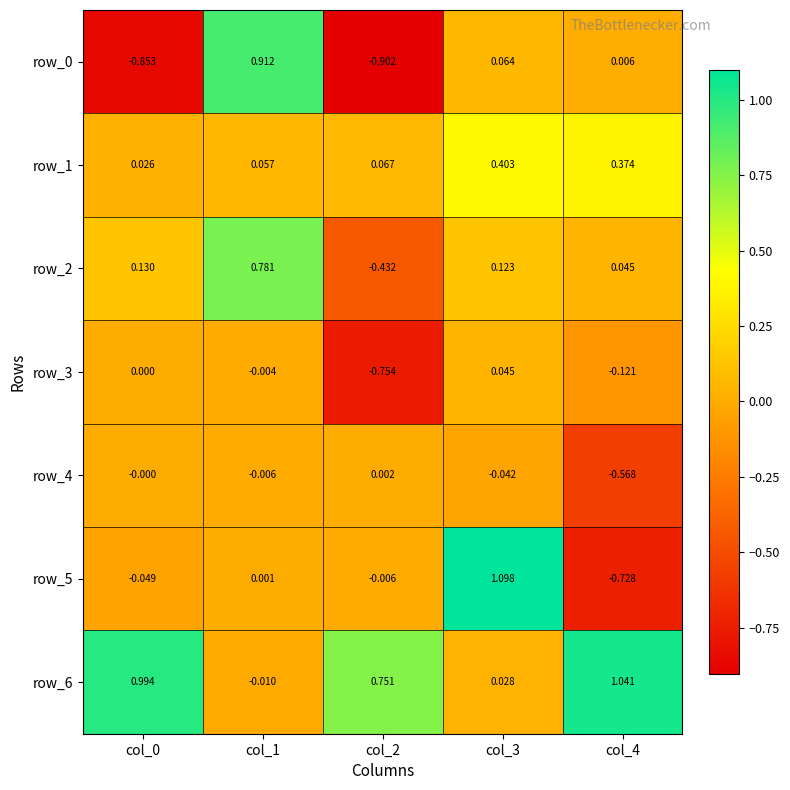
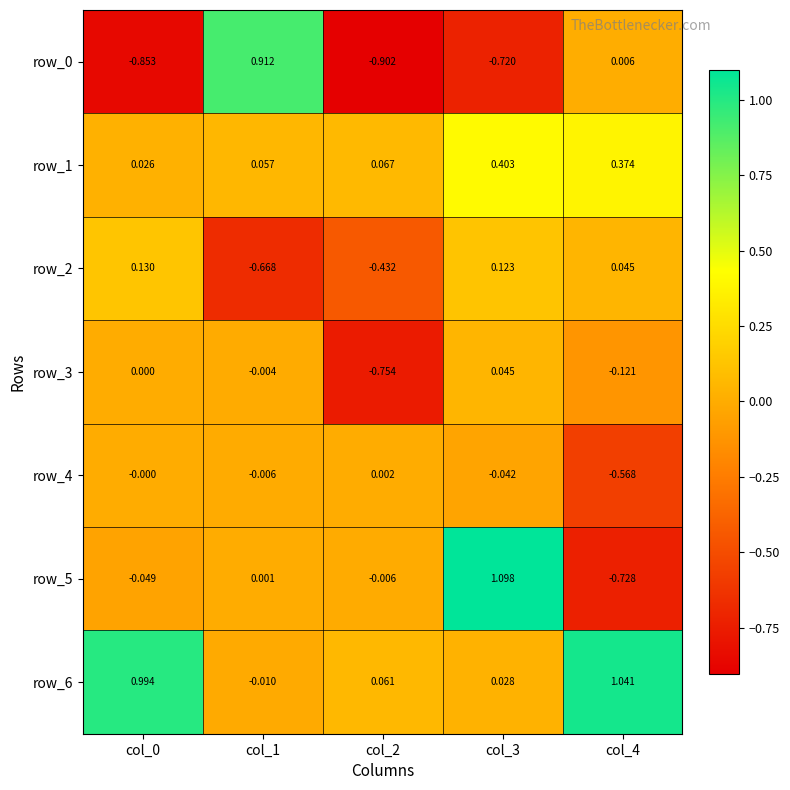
  {
    "row_0": {
      "col_0": -0.853,
      "col_1": 0.912,
      "col_2": -0.902,
-     "col_3": 0.064,
+     "col_3": -0.720,
      "col_4": 0.006
    },
    "row_1": {
      "col_0": 0.026,
      "col_1": 0.057,
      "col_2": 0.067,
      "col_3": 0.403,
      "col_4": 0.374
    },
    "row_2": {
      "col_0": 0.130,
-     "col_1": 0.781,
+     "col_1": -0.668,
      "col_2": -0.432,
      "col_3": 0.123,
      "col_4": 0.045
    },
    "row_3": {
      "col_0": 0.000,
      "col_1": -0.004,
      "col_2": -0.754,
      "col_3": 0.045,
      "col_4": -0.121
    },
    "row_4": {
      "col_0": -0.000,
      "col_1": -0.006,
      "col_2": 0.002,
      "col_3": -0.042,
      "col_4": -0.568
    },
    "row_5": {
      "col_0": -0.049,
      "col_1": 0.001,
      "col_2": -0.006,
      "col_3": 1.098,
      "col_4": -0.728
    },
    "row_6": {
      "col_0": 0.994,
      "col_1": -0.010,
-     "col_2": 0.751,
+     "col_2": 0.061,
      "col_3": 0.028,
      "col_4": 1.041
    }
  }
